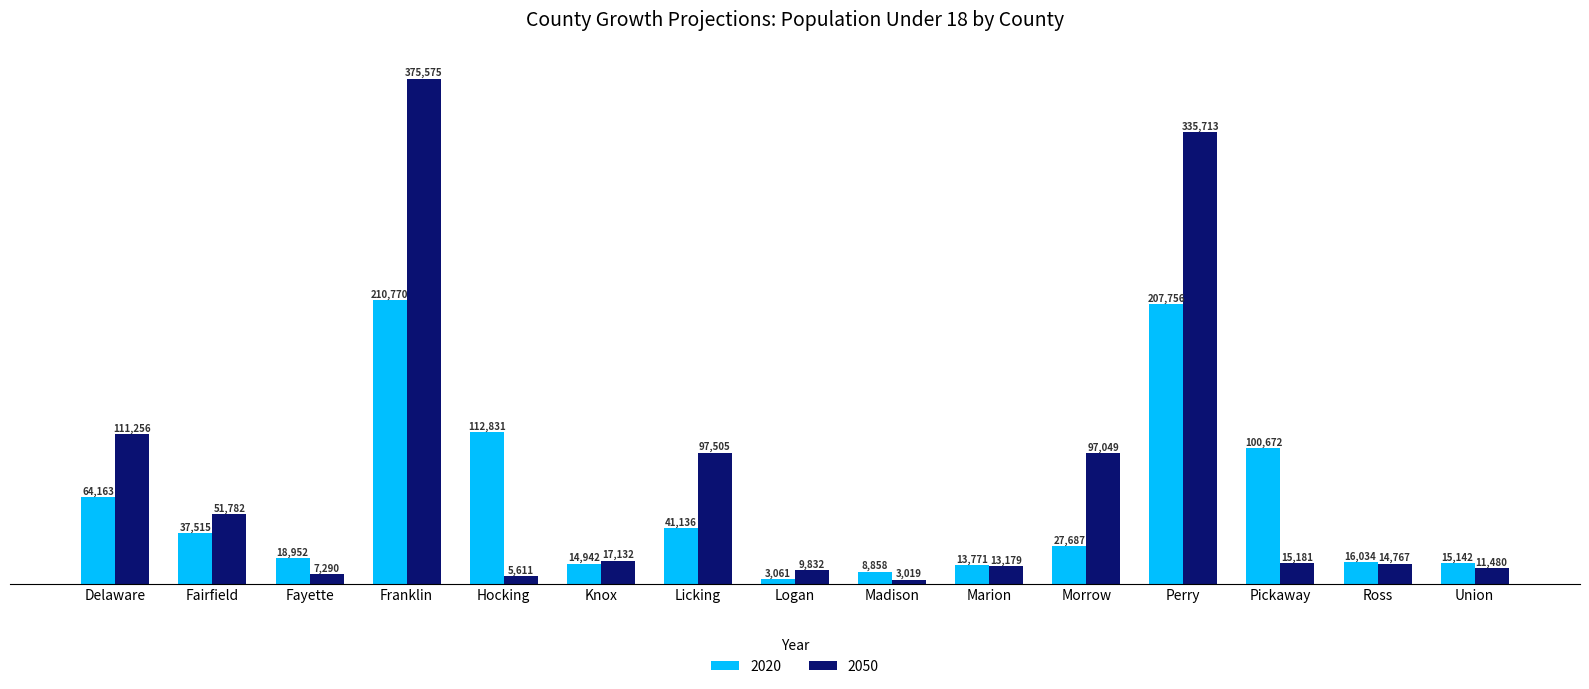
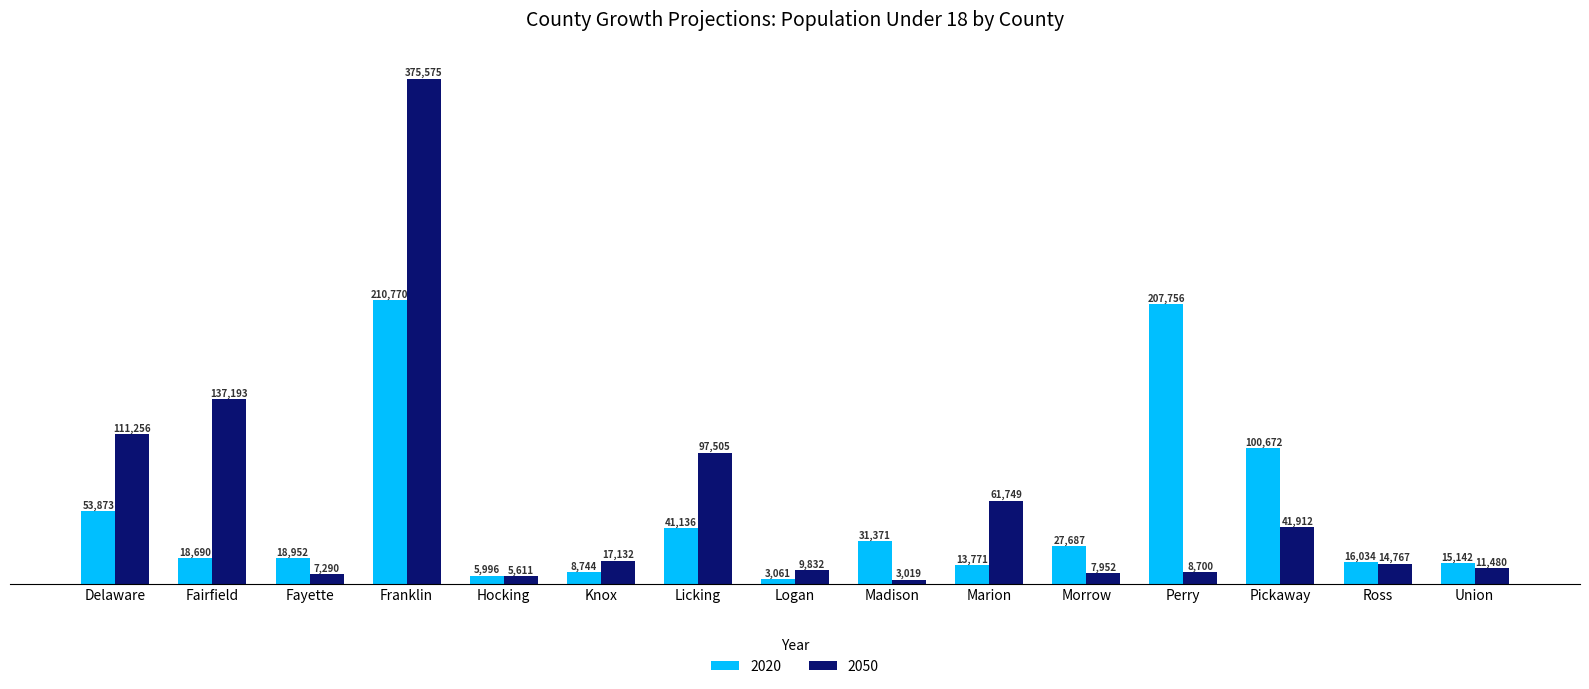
  {
    "2020": {
-     "Delaware": "64,163",
-     "Fairfield": "37,515",
+     "Delaware": "53,873",
+     "Fairfield": "18,690",
      "Fayette": "18,952",
      "Franklin": "210,770",
-     "Hocking": "112,831",
-     "Knox": "14,942",
+     "Hocking": "5,996",
+     "Knox": "8,744",
      "Licking": "41,136",
      "Logan": "3,061",
-     "Madison": "8,858",
+     "Madison": "31,371",
      "Marion": "13,771",
      "Morrow": "27,687",
      "Perry": "207,756",
      "Pickaway": "100,672",
      "Ross": "16,034",
      "Union": "15,142"
    },
    "2050": {
      "Delaware": "111,256",
-     "Fairfield": "51,782",
+     "Fairfield": "137,193",
      "Fayette": "7,290",
      "Franklin": "375,575",
      "Hocking": "5,611",
      "Knox": "17,132",
      "Licking": "97,505",
      "Logan": "9,832",
      "Madison": "3,019",
-     "Marion": "13,179",
-     "Morrow": "97,049",
-     "Perry": "335,713",
-     "Pickaway": "15,181",
+     "Marion": "61,749",
+     "Morrow": "7,952",
+     "Perry": "8,700",
+     "Pickaway": "41,912",
      "Ross": "14,767",
      "Union": "11,480"
    }
  }
